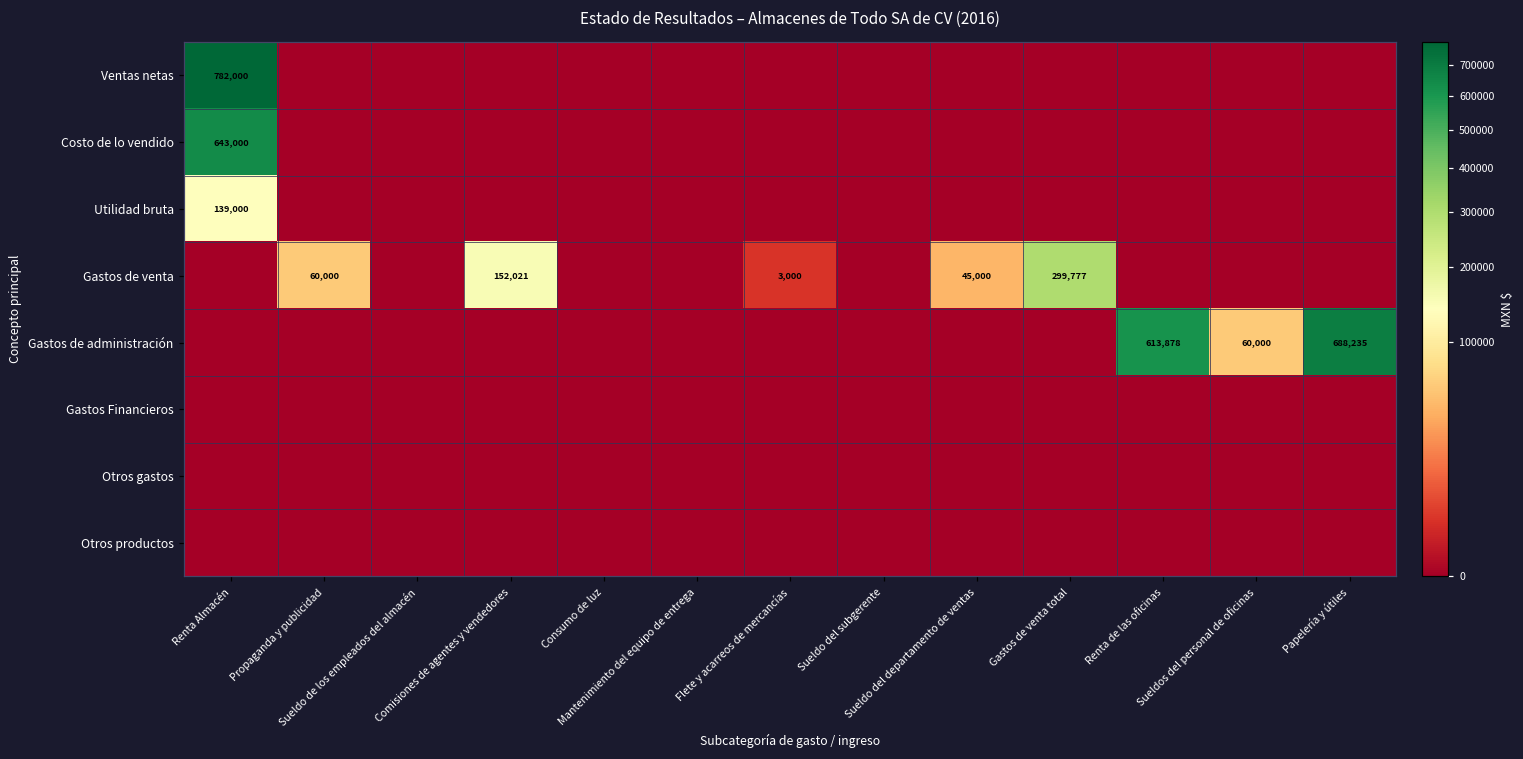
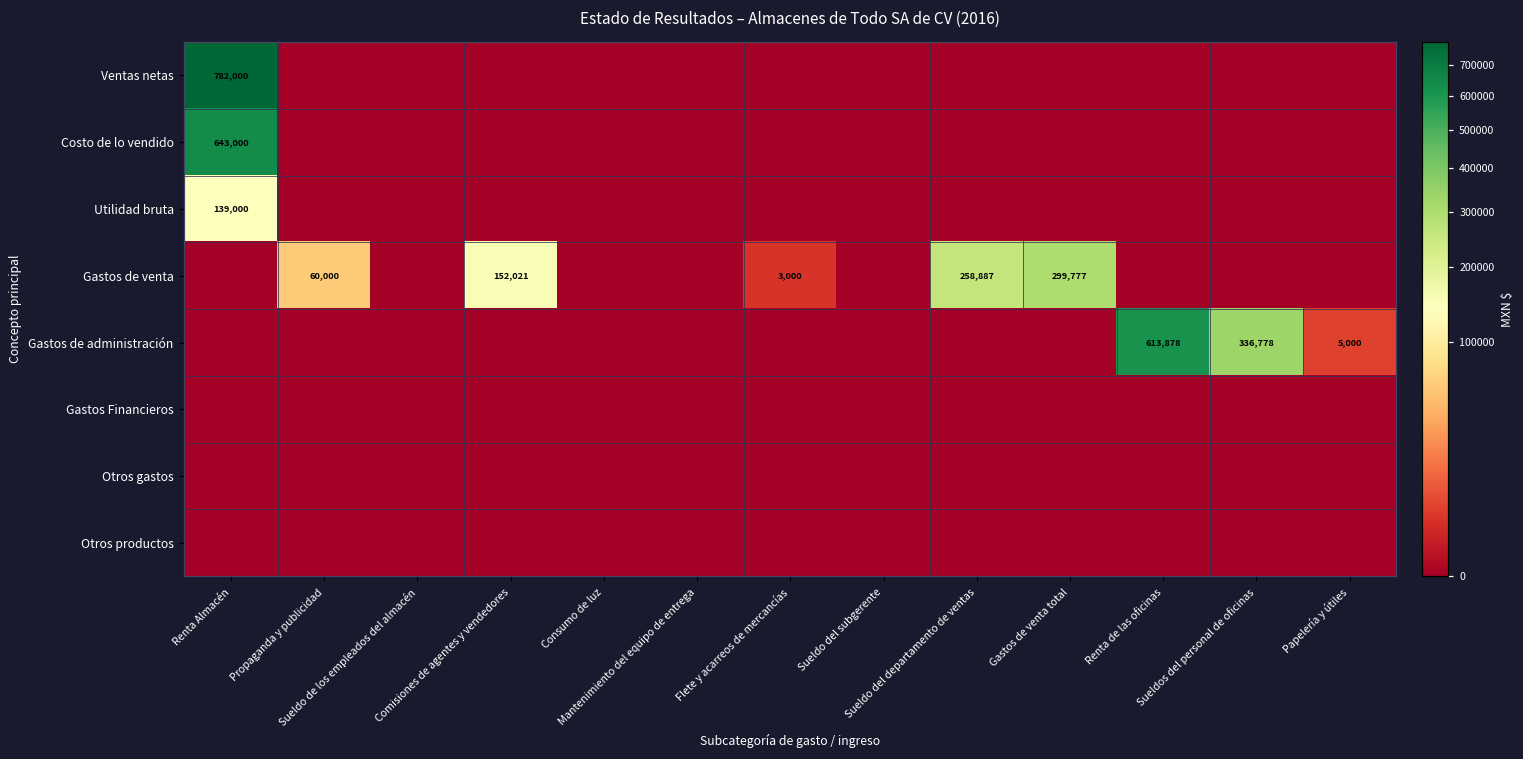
  {
    "Ventas netas": {
      "Renta Almacén": "782,000"
    },
    "Costo de lo vendido": {
      "Renta Almacén": "643,000"
    },
    "Utilidad bruta": {
      "Renta Almacén": "139,000"
    },
    "Gastos de venta": {
      "Propaganda y publicidad": "60,000",
      "Comisiones de agentes y vendedores": "152,021",
      "Flete y acarreos de mercancías": "3,000",
-     "Sueldo del departamento de ventas": "45,000",
+     "Sueldo del departamento de ventas": "258,887",
      "Gastos de venta total": "299,777"
    },
    "Gastos de administración": {
      "Renta de las oficinas": "613,878",
-     "Sueldos del personal de oficinas": "60,000",
-     "Papelería y útiles": "688,235"
+     "Sueldos del personal de oficinas": "336,778",
+     "Papelería y útiles": "5,000"
    }
  }
